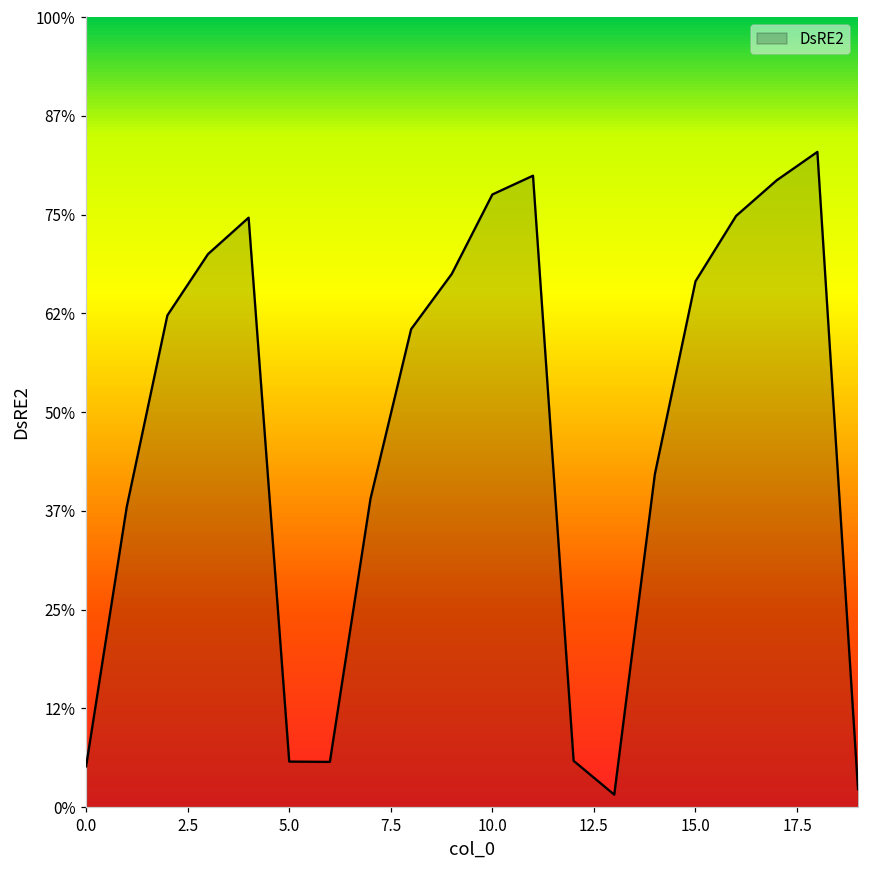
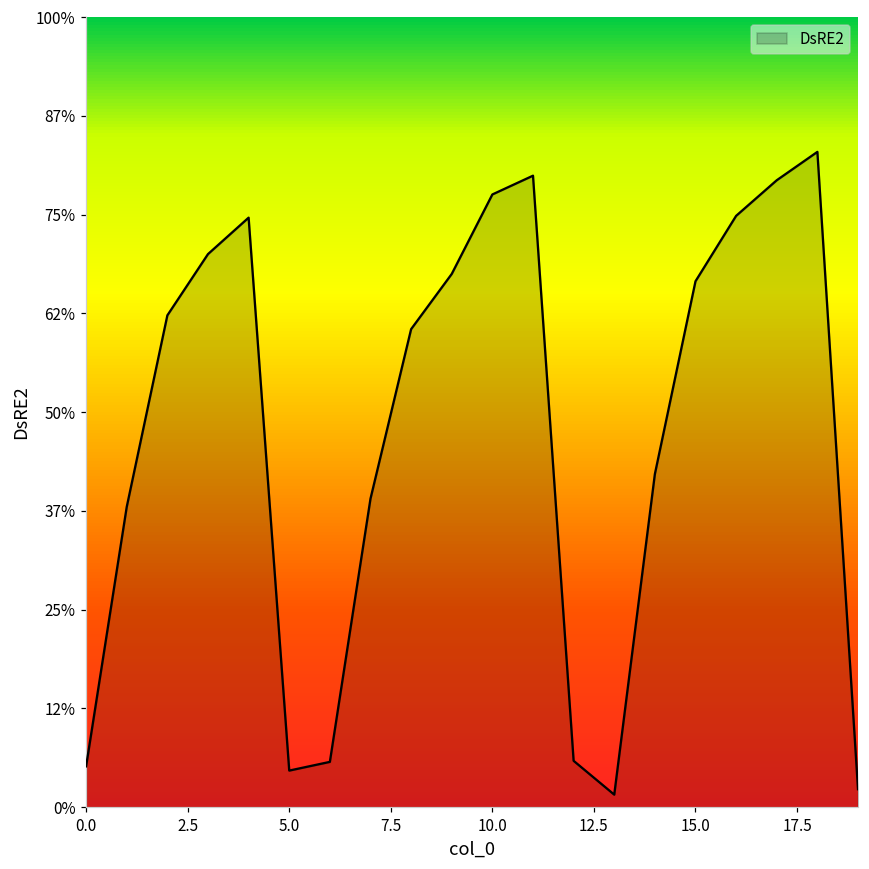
  {
    "0.0": "5%",
-   "5.0": "6%",
+   "5.0": "5%",
    "10.0": "78%",
    "15.0": "67%"
  }
